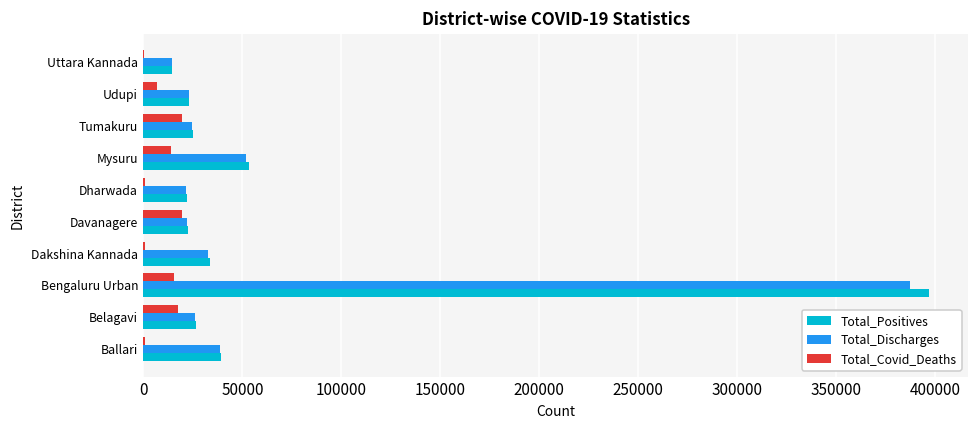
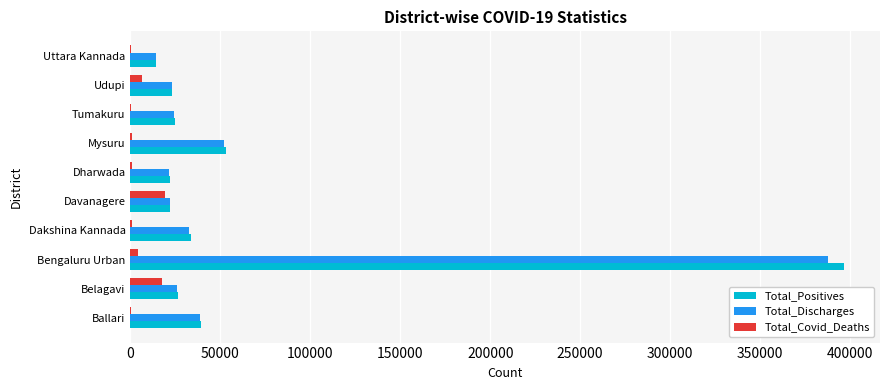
  {
    "Total_Covid_Deaths": {
      "Udupi": 7000,
-     "Tumakuru": 19000,
-     "Mysuru": 14000,
+     "Tumakuru": 0,
+     "Mysuru": 1000,
      "Davanagere": 19000,
-     "Bengaluru Urban": 16000,
+     "Bengaluru Urban": 4000,
      "Belagavi": 17000
    }
  }
